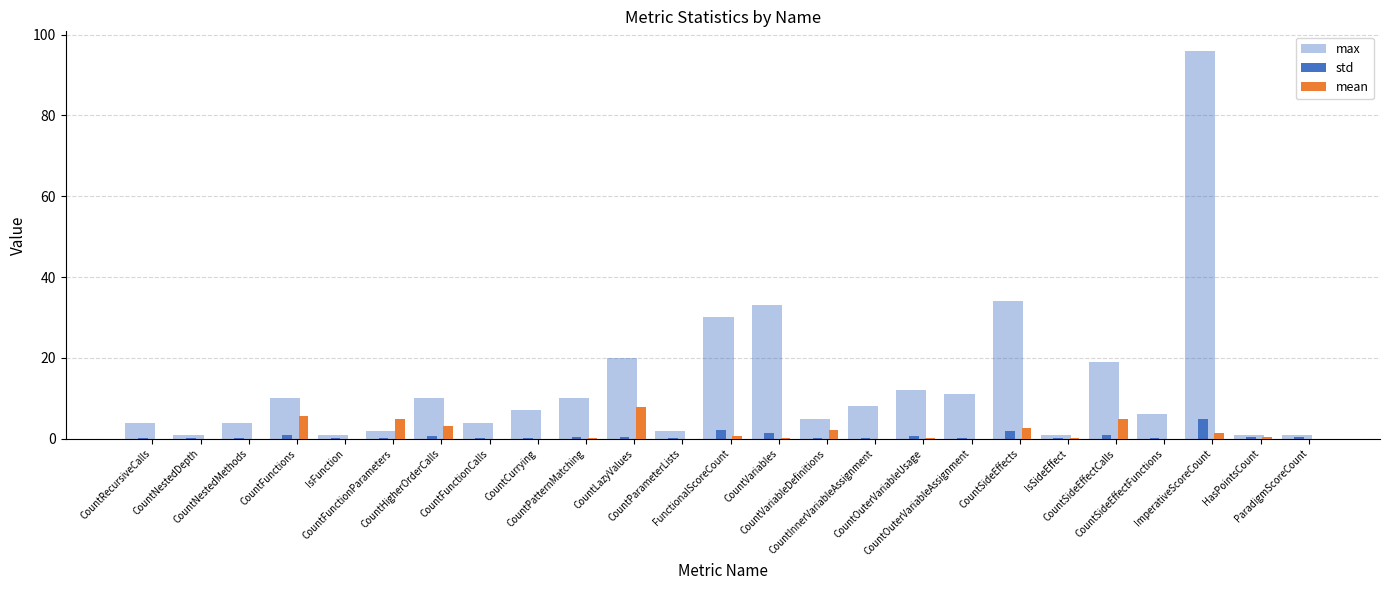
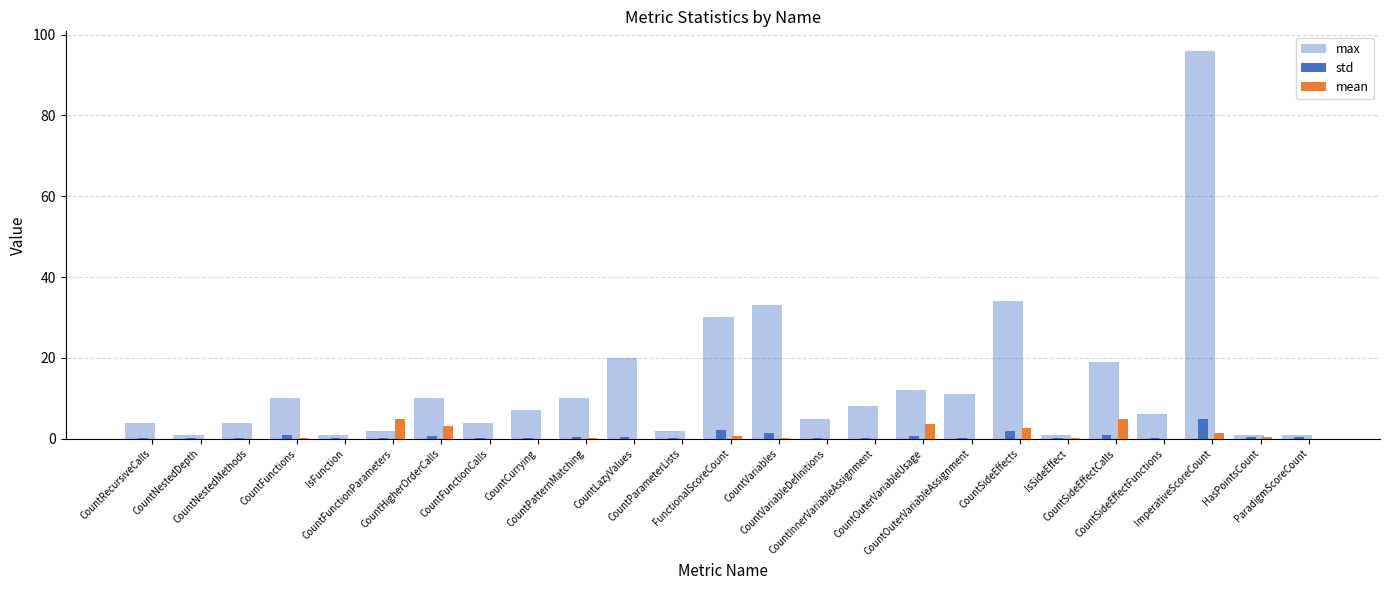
  {
    "mean": {
-     "CountFunctions": 6,
+     "CountFunctions": 0,
      "CountFunctionParameters": 5,
      "CountHigherOrderCalls": 3,
-     "CountLazyValues": 8,
+     "CountLazyValues": 0,
      "FunctionalScoreCount": 1,
-     "CountVariableDefinitions": 2,
-     "CountOuterVariableUsage": 0,
+     "CountVariableDefinitions": 0,
+     "CountOuterVariableUsage": 4,
      "CountSideEffects": 3,
      "CountSideEffectCalls": 5,
      "ImperativeScoreCount": 1
    }
  }
